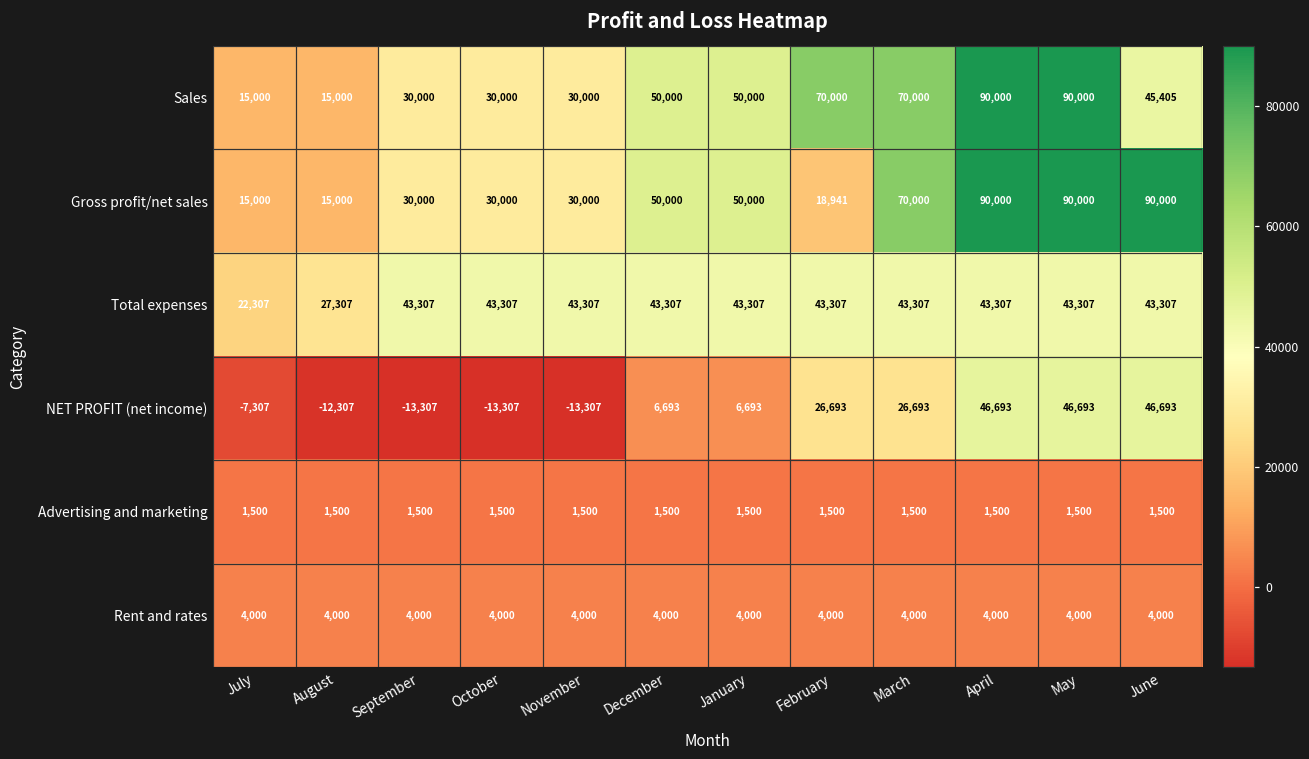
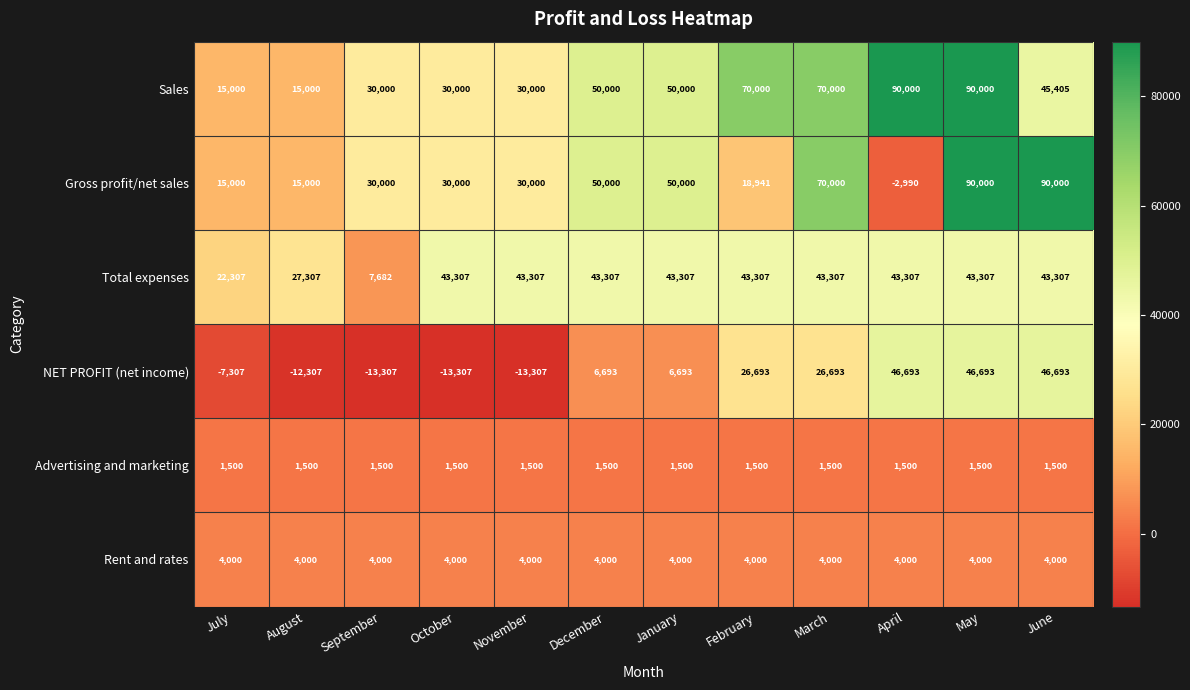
  {
    "Sales": {
      "July": "15,000",
      "August": "15,000",
      "September": "30,000",
      "October": "30,000",
      "November": "30,000",
      "December": "50,000",
      "January": "50,000",
      "February": "70,000",
      "March": "70,000",
      "April": "90,000",
      "May": "90,000",
      "June": "45,405"
    },
    "Gross profit/net sales": {
      "July": "15,000",
      "August": "15,000",
      "September": "30,000",
      "October": "30,000",
      "November": "30,000",
      "December": "50,000",
      "January": "50,000",
      "February": "18,941",
      "March": "70,000",
-     "April": "90,000",
+     "April": "-2,990",
      "May": "90,000",
      "June": "90,000"
    },
    "Total expenses": {
      "July": "22,307",
      "August": "27,307",
-     "September": "43,307",
+     "September": "7,682",
      "October": "43,307",
      "November": "43,307",
      "December": "43,307",
      "January": "43,307",
      "February": "43,307",
      "March": "43,307",
      "April": "43,307",
      "May": "43,307",
      "June": "43,307"
    },
    "NET PROFIT (net income)": {
      "July": "-7,307",
      "August": "-12,307",
      "September": "-13,307",
      "October": "-13,307",
      "November": "-13,307",
      "December": "6,693",
      "January": "6,693",
      "February": "26,693",
      "March": "26,693",
      "April": "46,693",
      "May": "46,693",
      "June": "46,693"
    },
    "Advertising and marketing": {
      "July": "1,500",
      "August": "1,500",
      "September": "1,500",
      "October": "1,500",
      "November": "1,500",
      "December": "1,500",
      "January": "1,500",
      "February": "1,500",
      "March": "1,500",
      "April": "1,500",
      "May": "1,500",
      "June": "1,500"
    },
    "Rent and rates": {
      "July": "4,000",
      "August": "4,000",
      "September": "4,000",
      "October": "4,000",
      "November": "4,000",
      "December": "4,000",
      "January": "4,000",
      "February": "4,000",
      "March": "4,000",
      "April": "4,000",
      "May": "4,000",
      "June": "4,000"
    }
  }
